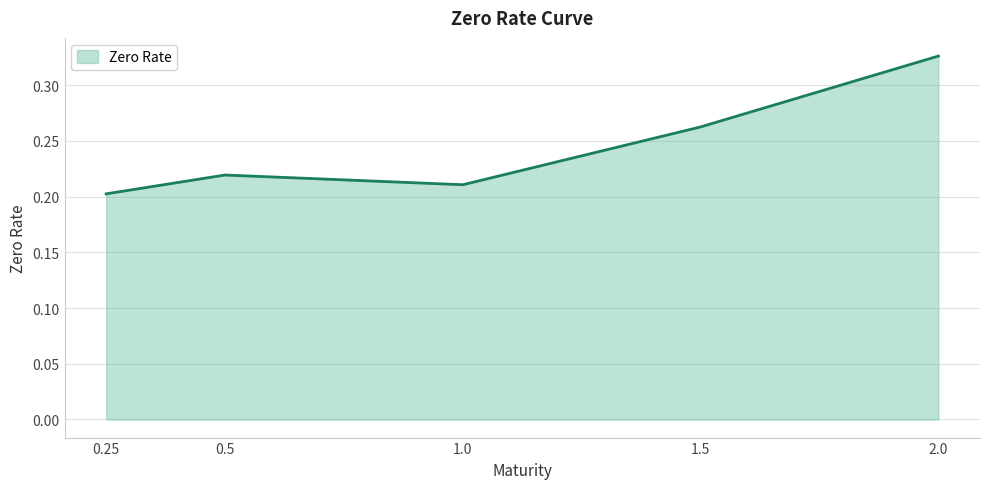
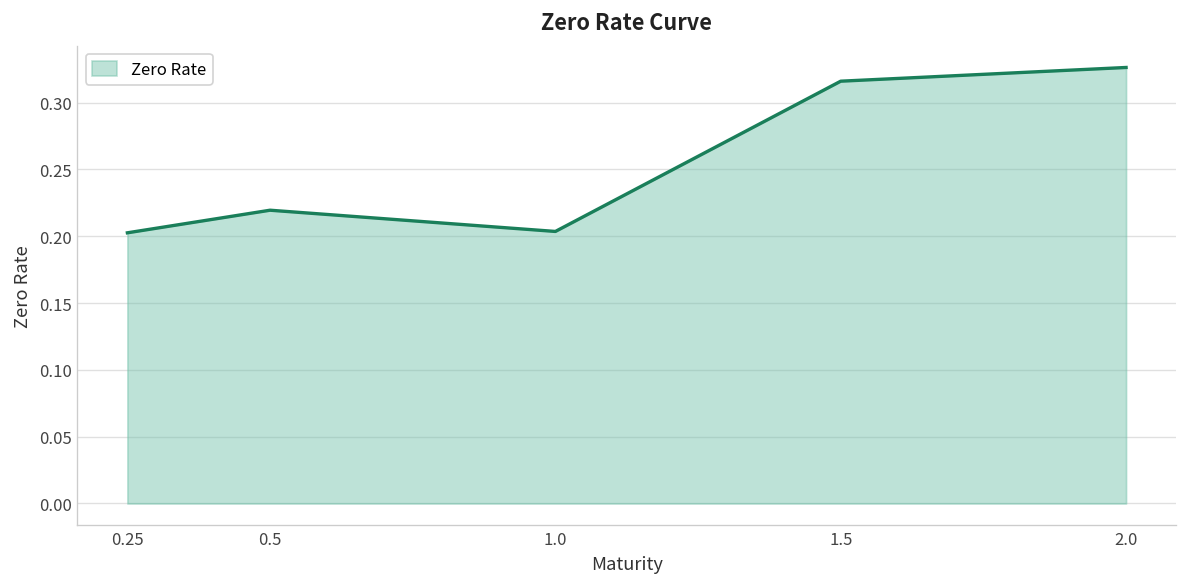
  {
    "0.25": 0.203,
    "0.5": 0.219,
-   "1.0": 0.211,
-   "1.5": 0.263,
+   "1.0": 0.204,
+   "1.5": 0.316,
    "2.0": 0.326
  }
